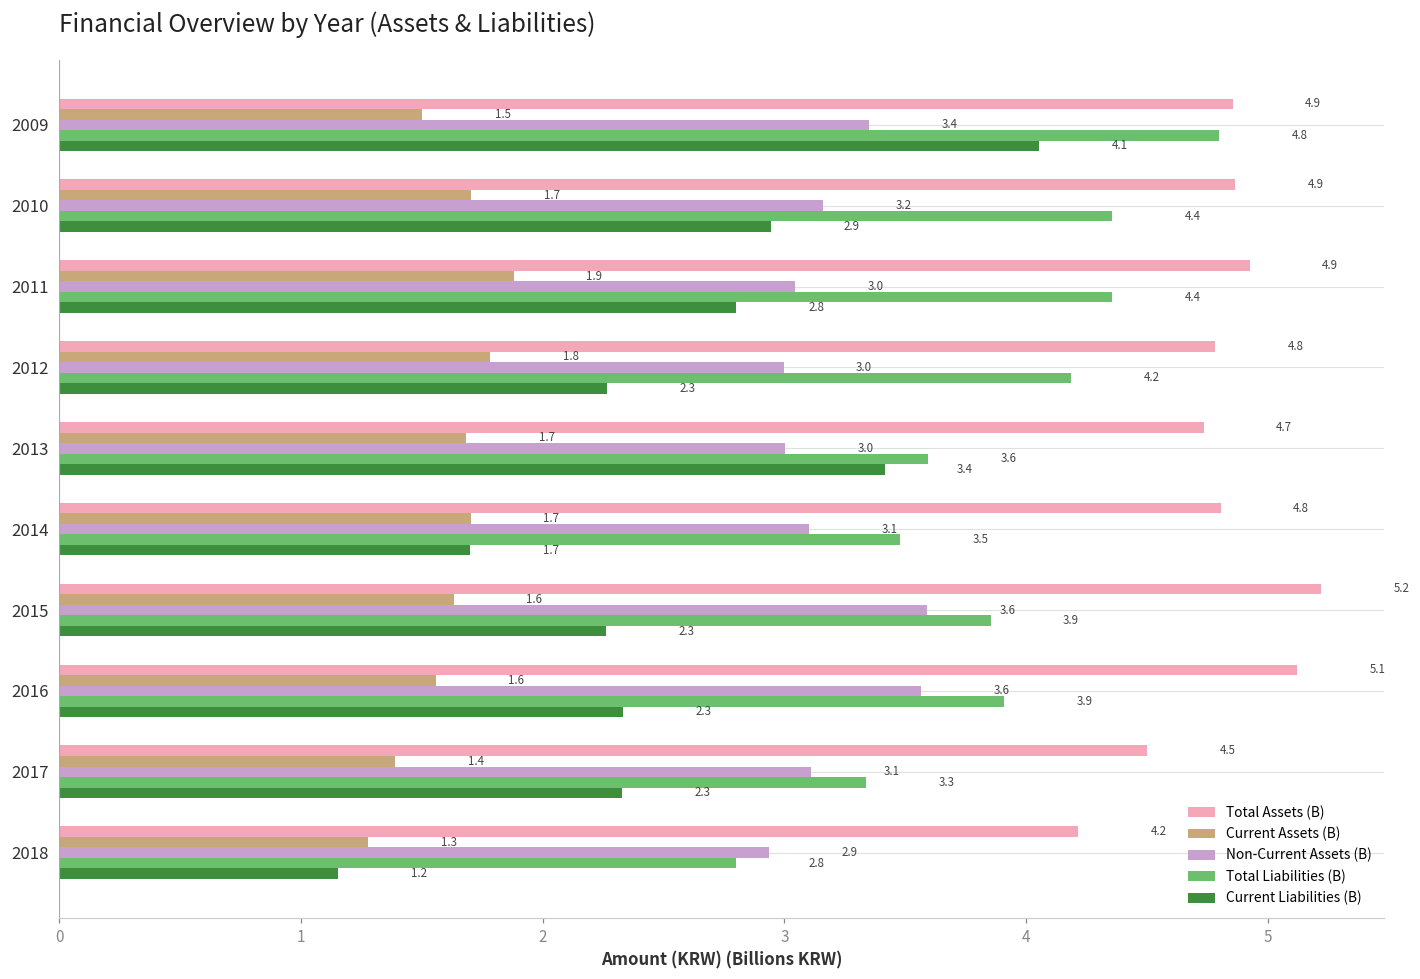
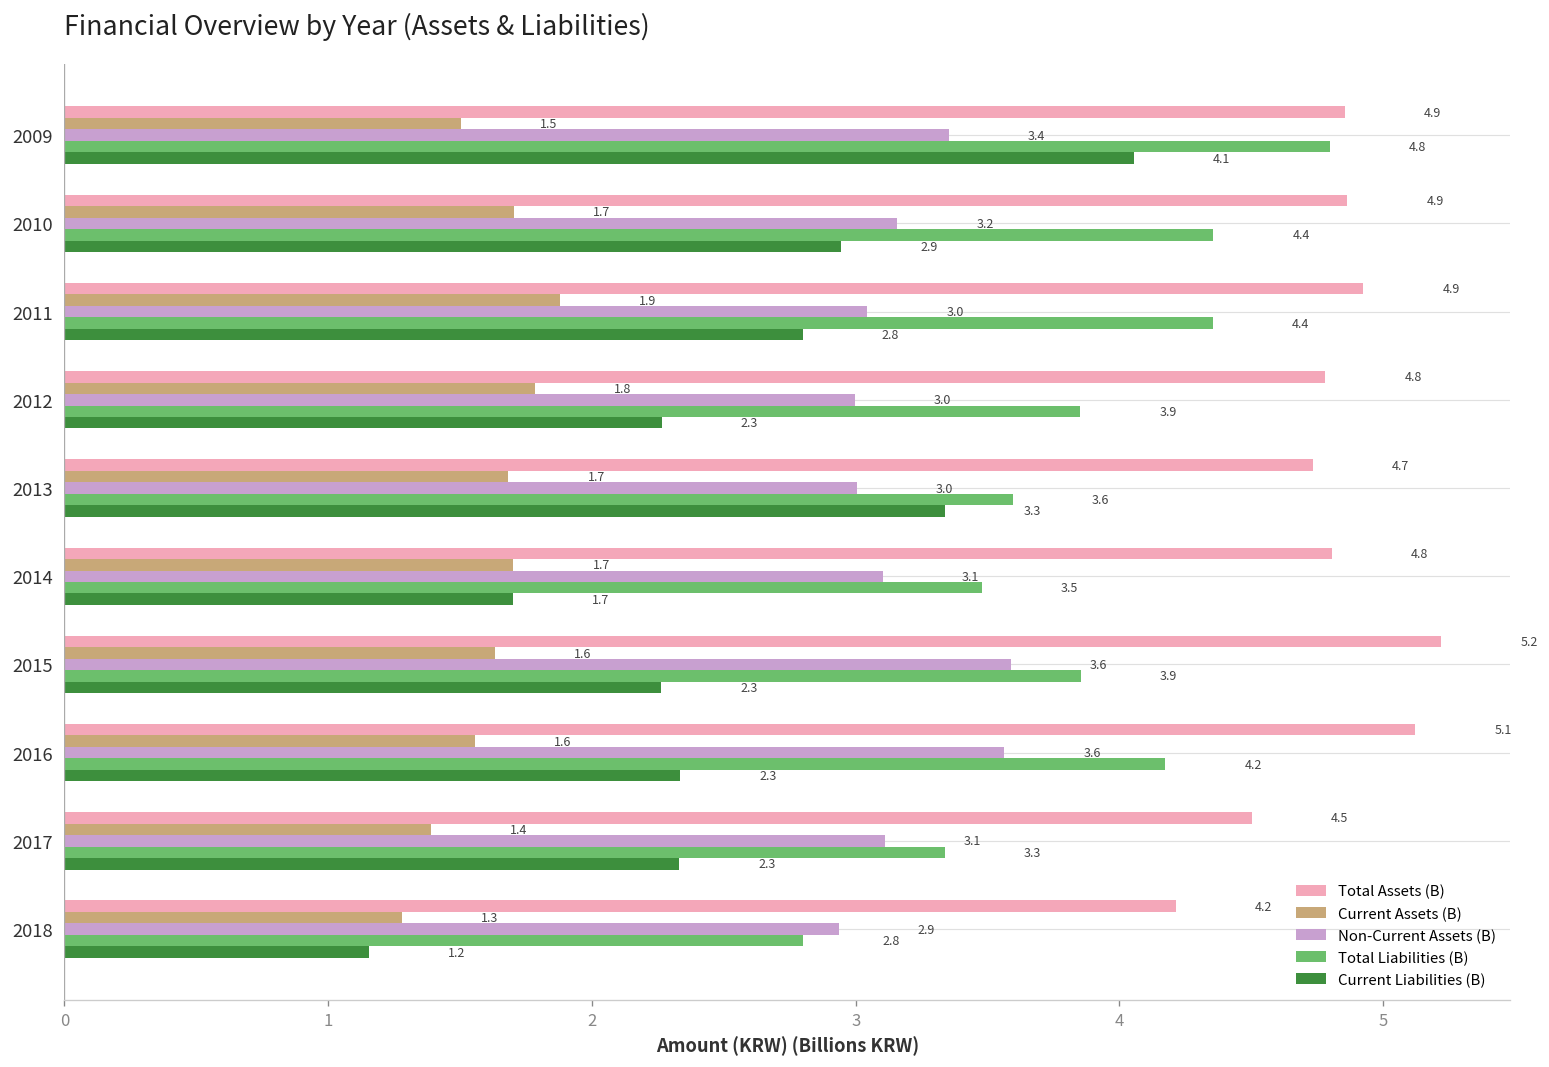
  {
    "Current Assets (B)": {
      "2009": 1.50,
      "2010": 1.70,
      "2011": 1.88,
      "2012": 1.78,
      "2013": 1.68,
      "2014": 1.70,
      "2015": 1.63,
      "2016": 1.56,
      "2017": 1.39,
      "2018": 1.28
    },
    "Total Liabilities (B)": {
-     "2012": 4.2,
-     "2016": 3.9
+     "2012": 3.9,
+     "2016": 4.2
    },
    "Current Liabilities (B)": {
-     "2013": 3.4
+     "2013": 3.3
    }
  }
